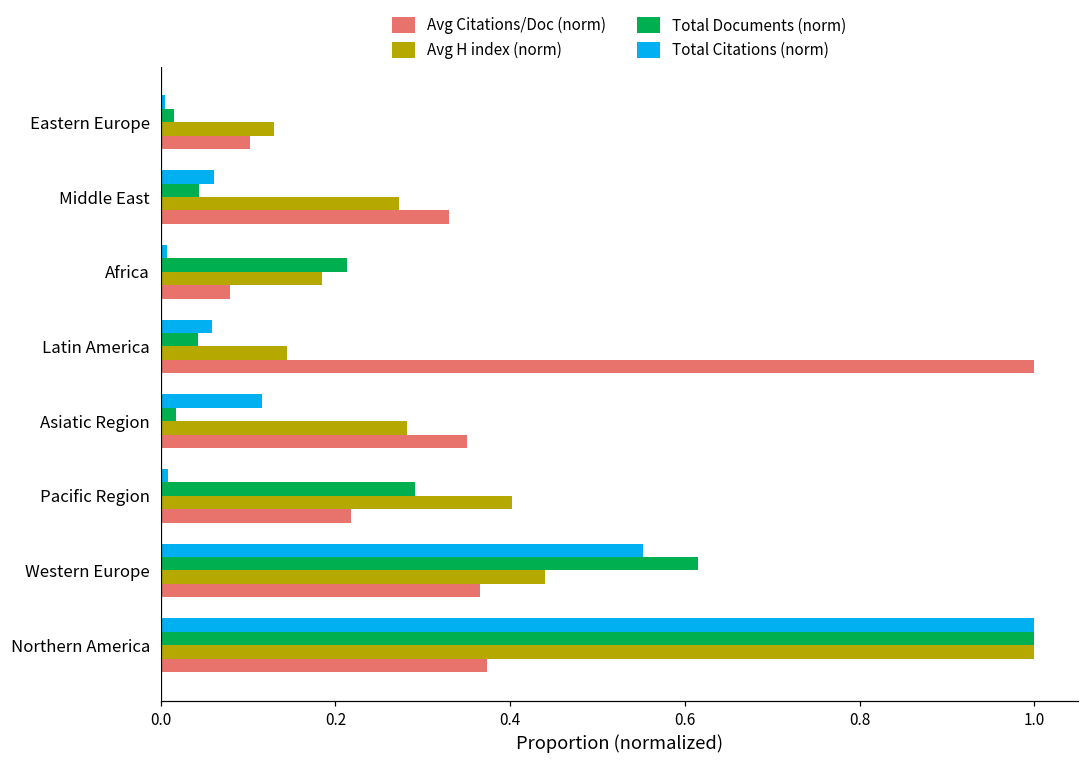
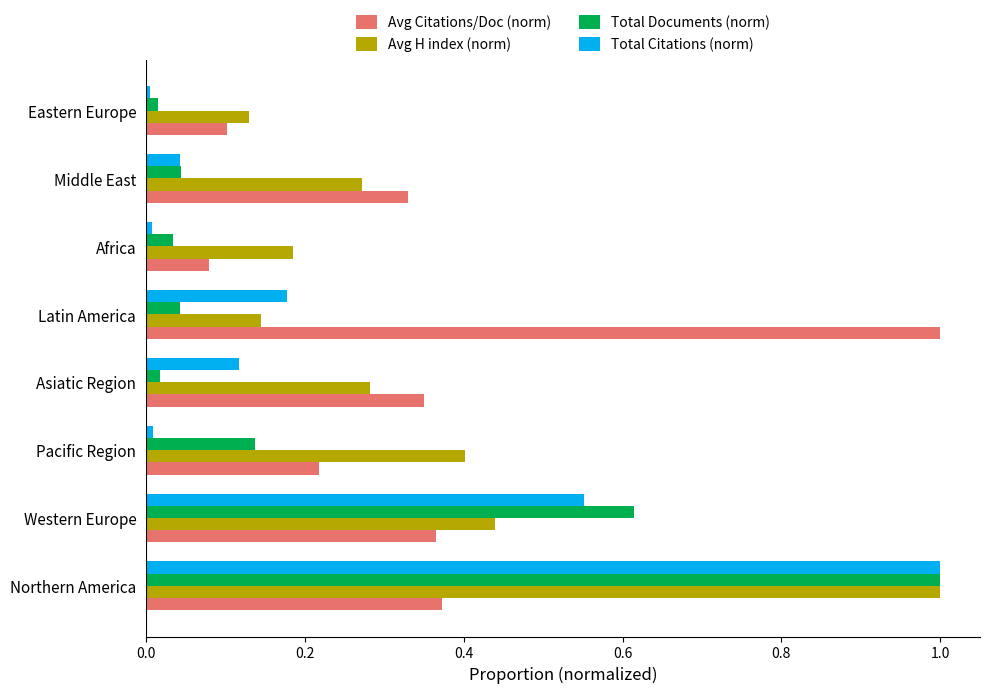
  {
    "Avg Citations/Doc (norm)": {
      "Eastern Europe": 0.10,
      "Middle East": 0.33,
      "Africa": 0.08,
      "Latin America": 1.00,
      "Asiatic Region": 0.35,
      "Pacific Region": 0.22,
      "Western Europe": 0.37,
      "Northern America": 0.37
    },
    "Avg H index (norm)": {
      "Eastern Europe": 0.13,
      "Middle East": 0.27,
      "Africa": 0.19,
      "Latin America": 0.15,
      "Asiatic Region": 0.28,
      "Pacific Region": 0.40,
      "Western Europe": 0.44,
      "Northern America": 1.00
    },
    "Total Documents (norm)": {
      "Eastern Europe": 0.02,
      "Middle East": 0.04,
-     "Africa": 0.21,
+     "Africa": 0.03,
      "Latin America": 0.04,
      "Asiatic Region": 0.02,
-     "Pacific Region": 0.29,
+     "Pacific Region": 0.14,
      "Western Europe": 0.61,
      "Northern America": 1.00
    },
    "Total Citations (norm)": {
      "Eastern Europe": 0.00,
-     "Middle East": 0.06,
+     "Middle East": 0.04,
      "Africa": 0.01,
-     "Latin America": 0.06,
+     "Latin America": 0.18,
      "Asiatic Region": 0.12,
      "Pacific Region": 0.01,
      "Western Europe": 0.55,
      "Northern America": 1.00
    }
  }
